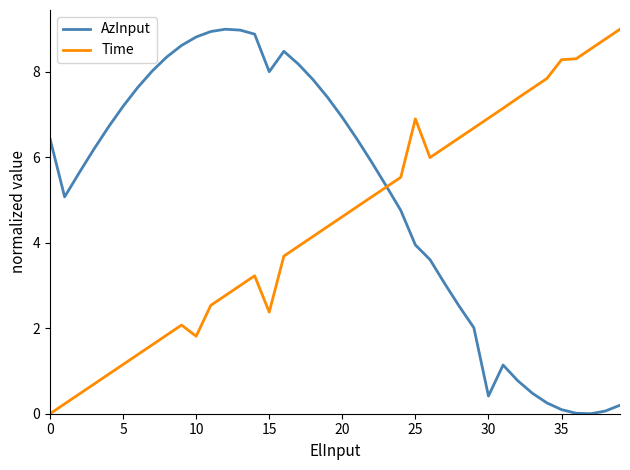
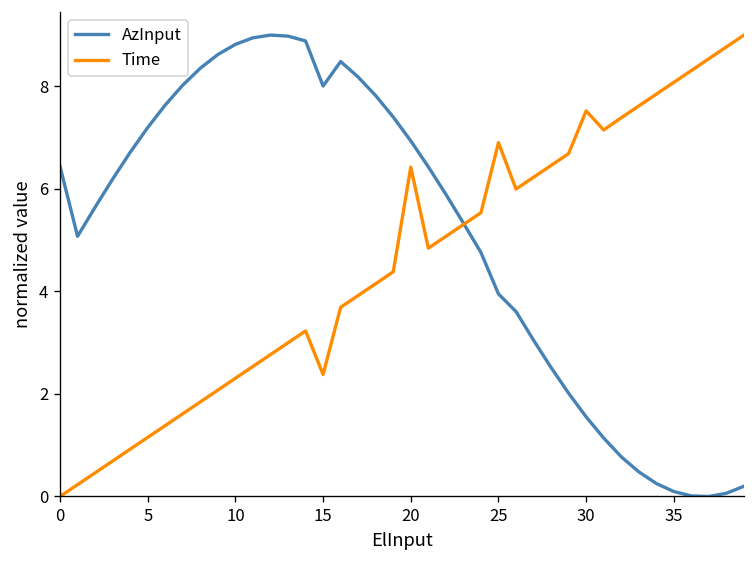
  {
    "AzInput": {
      "0": 6.4,
      "5": 7.2,
      "10": 8.8,
      "15": 8.0,
      "20": 6.9,
      "25": 3.9,
-     "30": 0.4,
+     "30": 1.6,
      "35": 0.1
    },
    "Time": {
      "0": 0.0,
      "5": 1.2,
-     "10": 1.8,
+     "10": 2.3,
      "15": 2.4,
-     "20": 4.6,
+     "20": 6.4,
      "25": 6.9,
-     "30": 6.9,
-     "35": 8.3
+     "30": 7.5,
+     "35": 8.1
    }
  }
